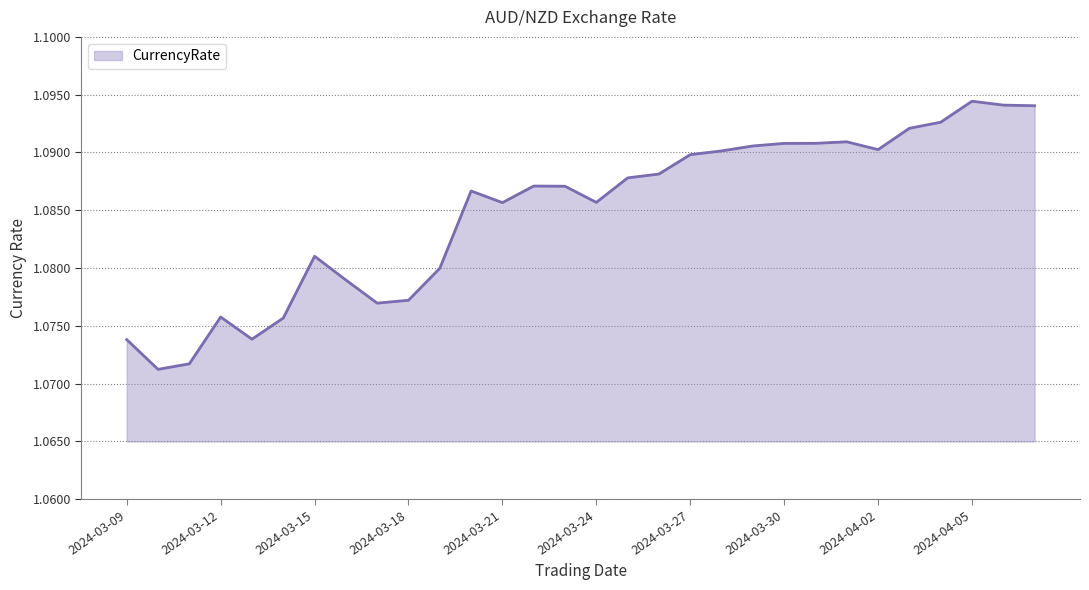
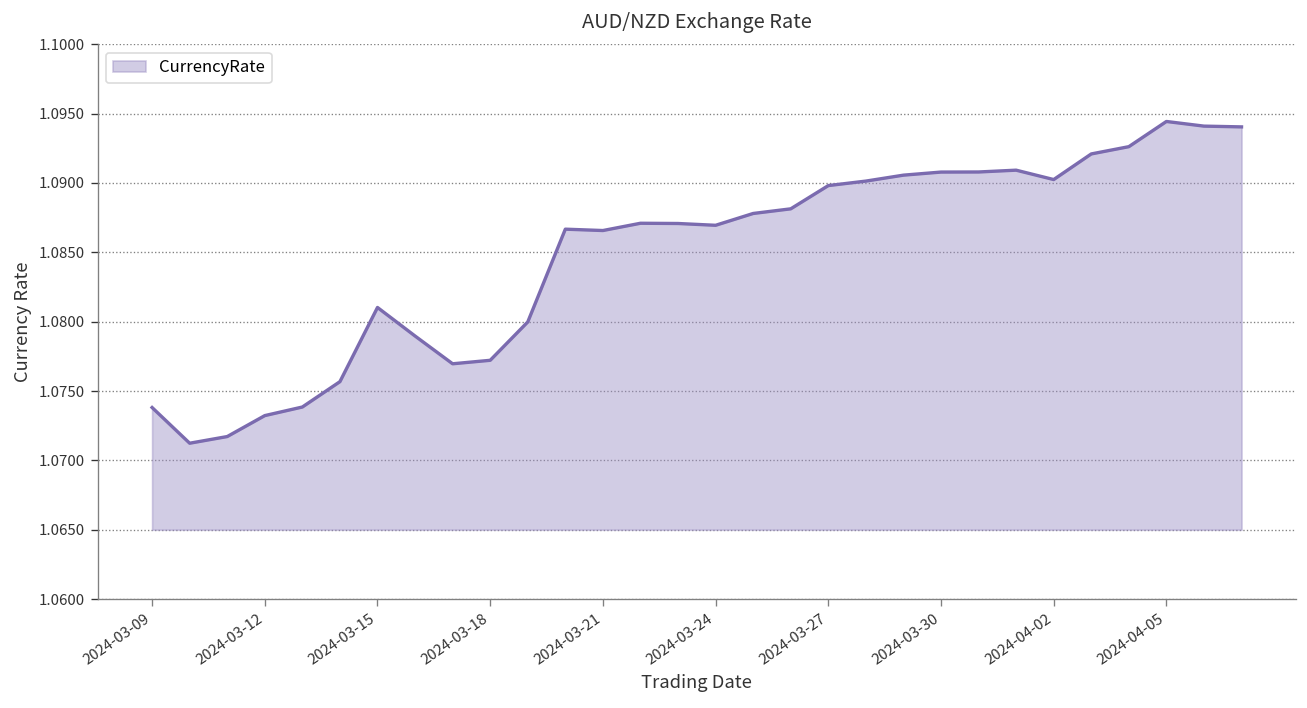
  {
    "2024-03-09": 1.0738,
-   "2024-03-12": 1.0758,
+   "2024-03-12": 1.0732,
    "2024-03-15": 1.0810,
    "2024-03-18": 1.0772,
-   "2024-03-21": 1.0857,
-   "2024-03-24": 1.0857,
+   "2024-03-21": 1.0866,
+   "2024-03-24": 1.0869,
    "2024-03-27": 1.0898,
    "2024-03-30": 1.0908,
    "2024-04-02": 1.0902,
    "2024-04-05": 1.0944
  }
